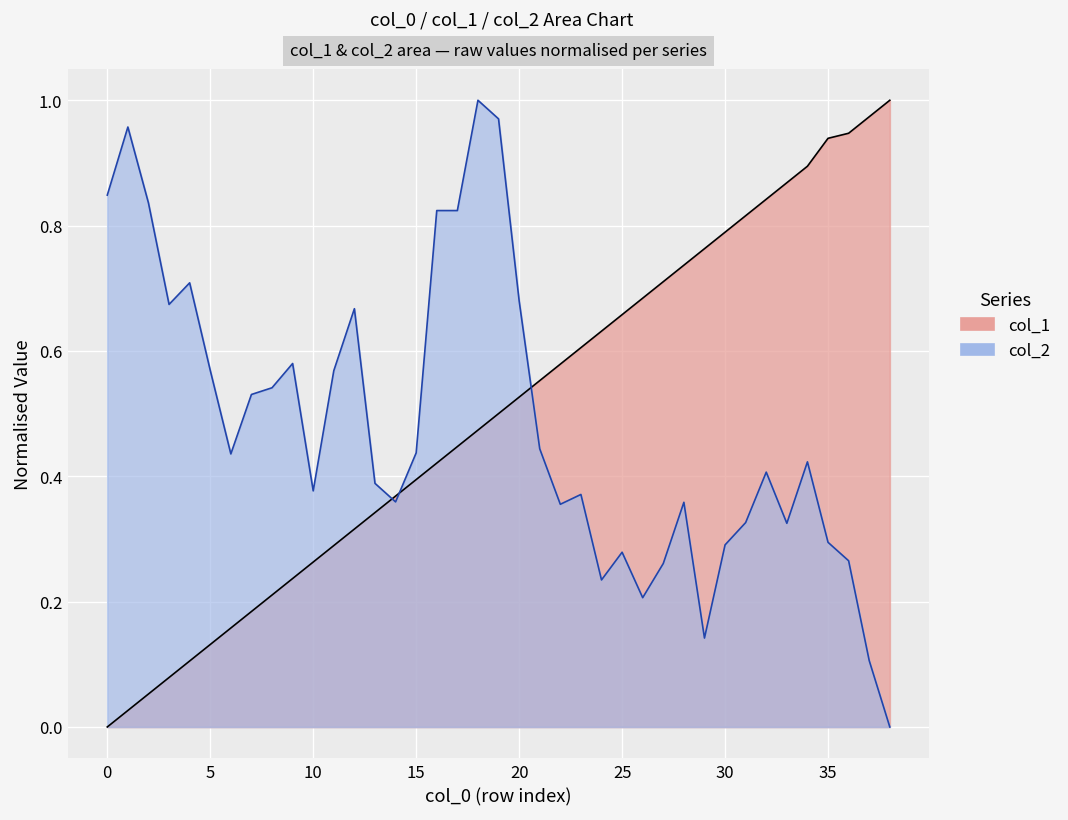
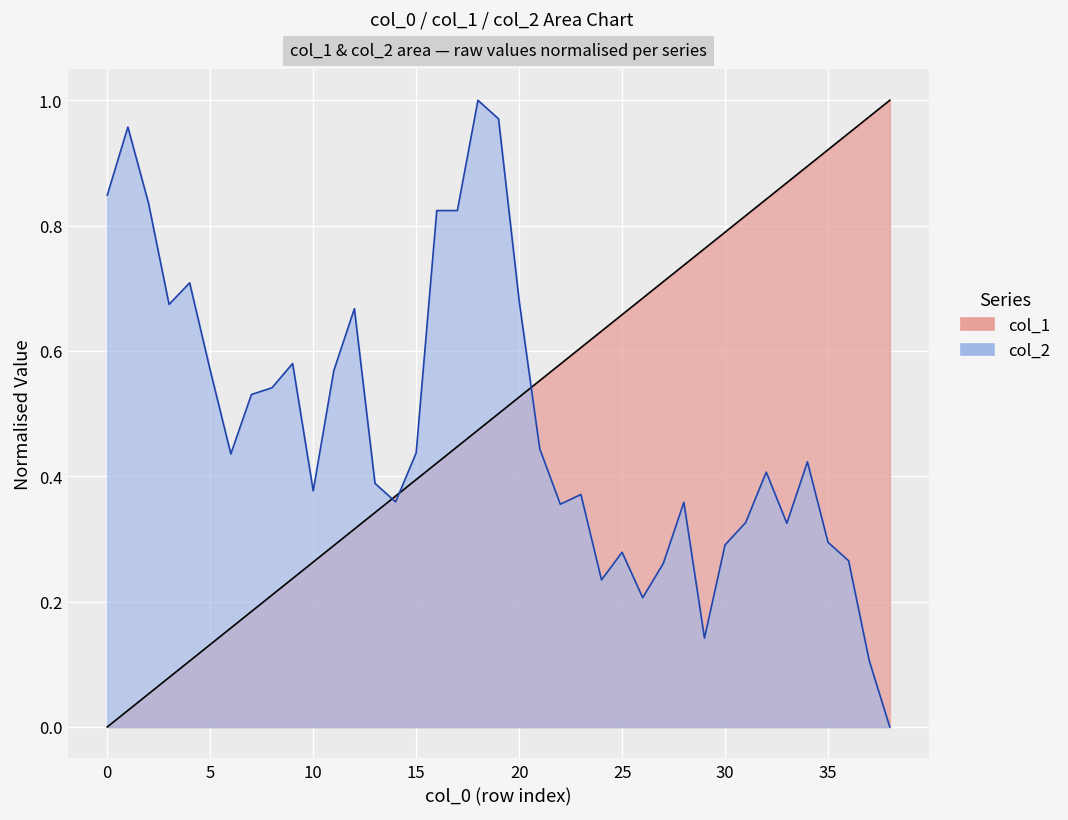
  {
    "col_1": {
      "0": 0.00,
      "5": 0.13,
      "10": 0.26,
      "15": 0.39,
      "20": 0.53,
      "25": 0.66,
      "30": 0.79,
-     "35": 0.94
+     "35": 0.92
    },
    "col_2": {
      "0": 0.85,
      "5": 0.57,
      "10": 0.38,
      "15": 0.44,
      "20": 0.68,
      "25": 0.28,
      "30": 0.29,
      "35": 0.29
    }
  }
